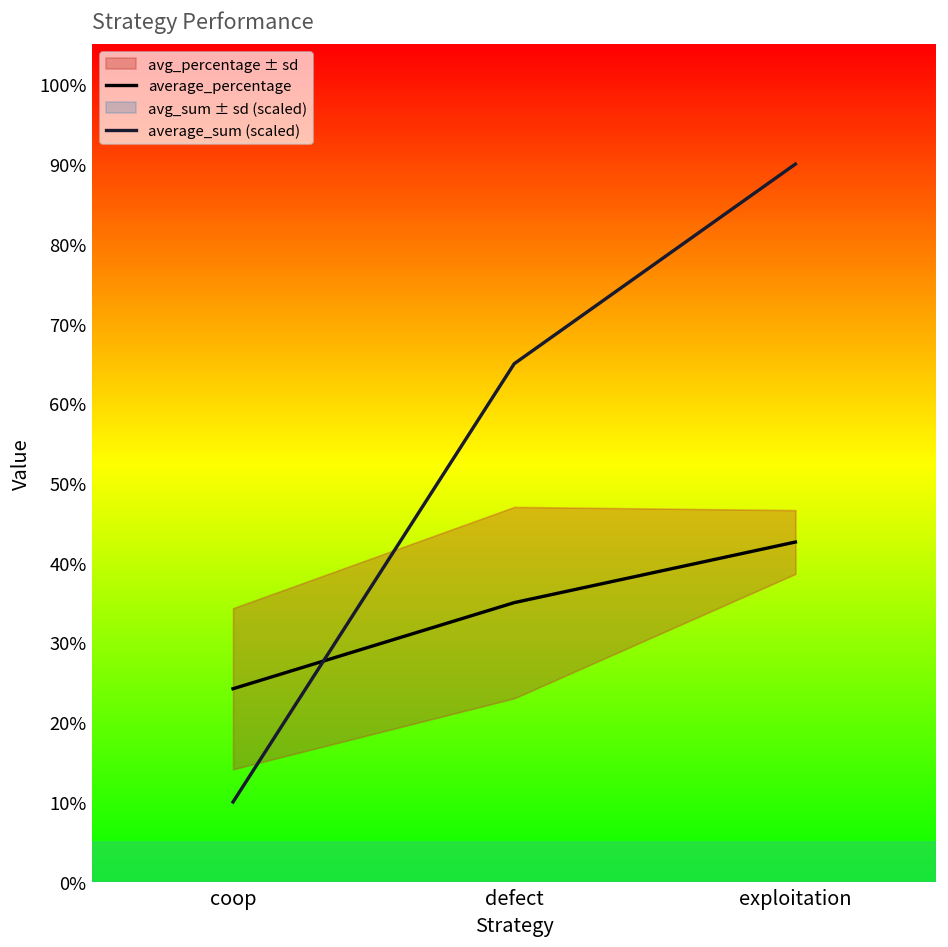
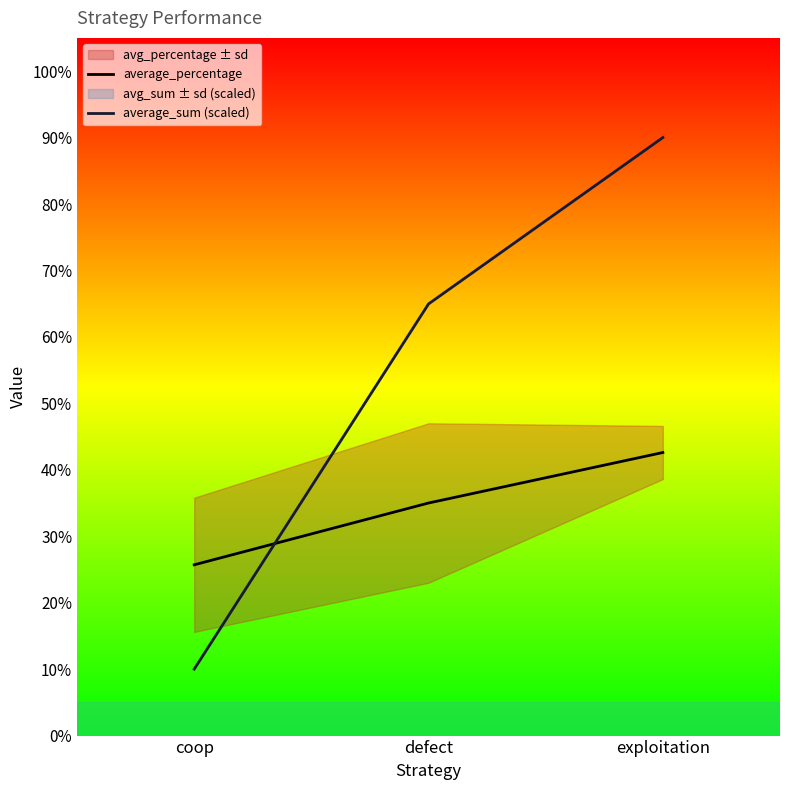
  {
    "average_percentage": {
-     "coop": "24%",
+     "coop": "26%",
      "defect": "35%",
      "exploitation": "43%"
    },
    "avg_sum ± sd (scaled)": {
      "coop": "10%",
      "defect": "65%",
      "exploitation": "90%"
    }
  }
